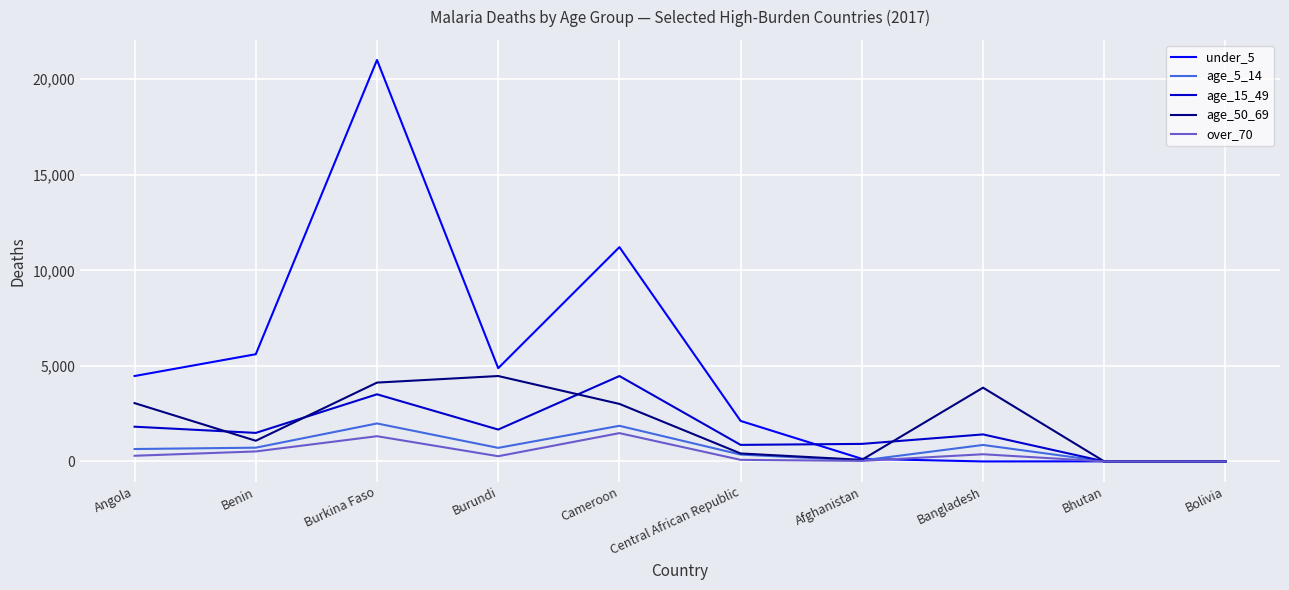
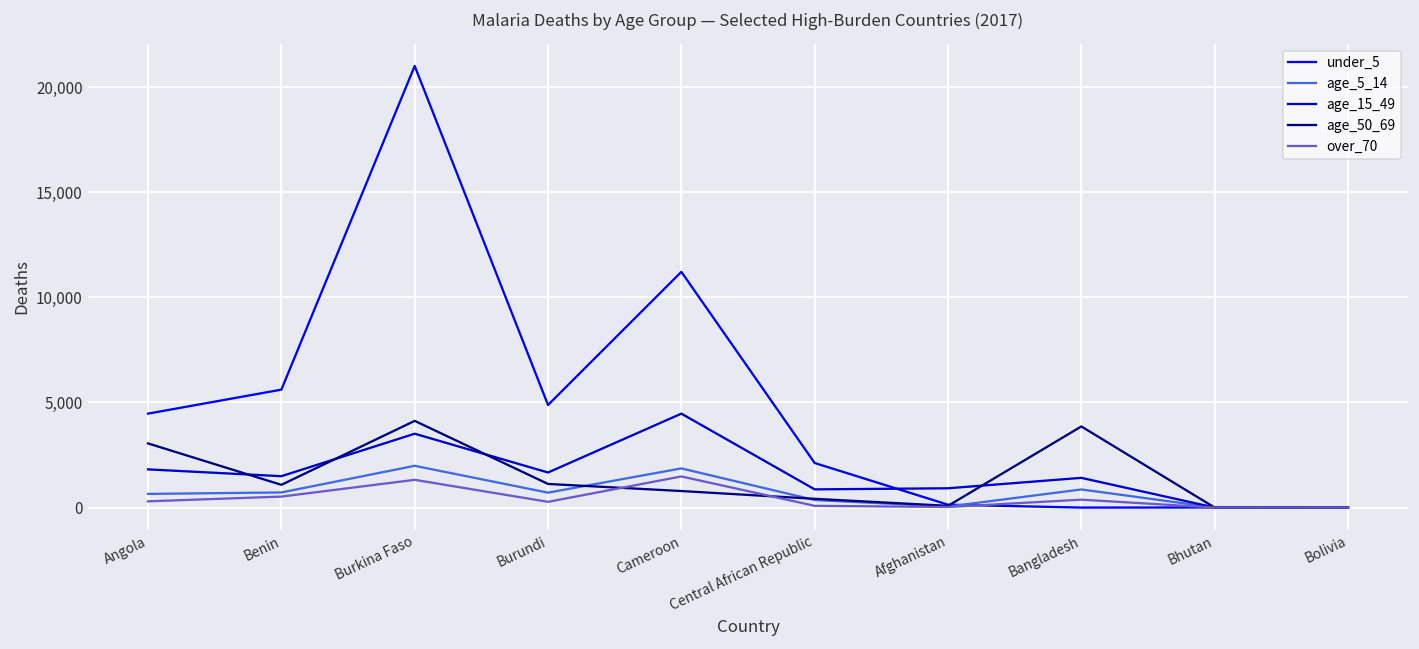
  {
    "age_50_69": {
      "Angola": "3,100",
      "Benin": "1,100",
      "Burkina Faso": "4,100",
-     "Burundi": "4,500",
-     "Cameroon": "3,000",
+     "Burundi": "1,100",
+     "Cameroon": "800",
      "Bangladesh": "3,900"
    }
  }
